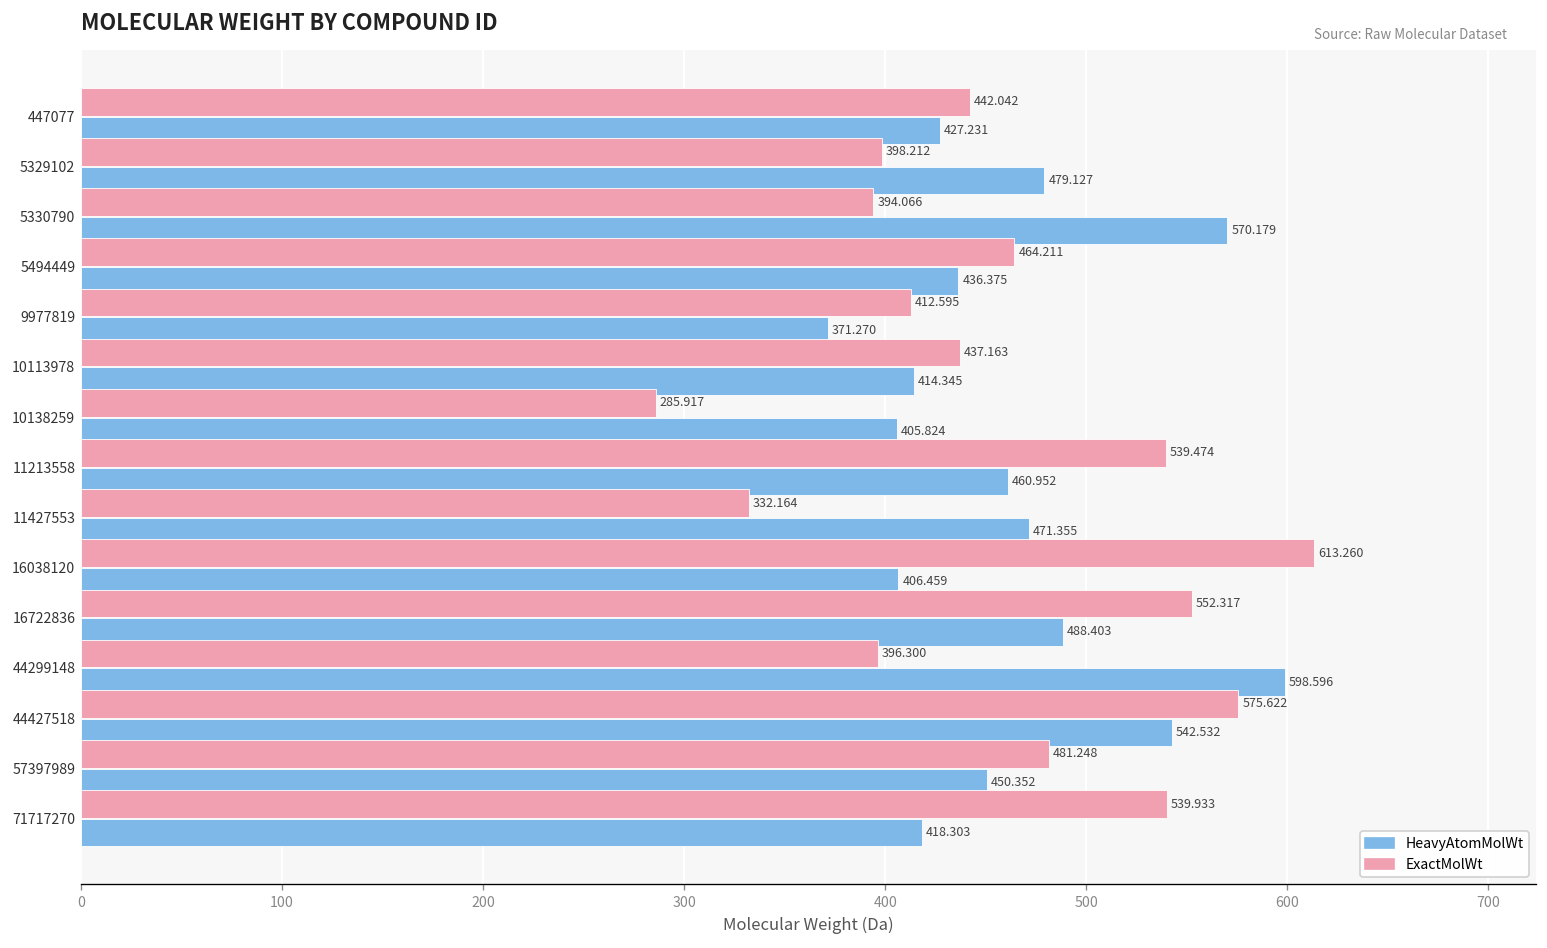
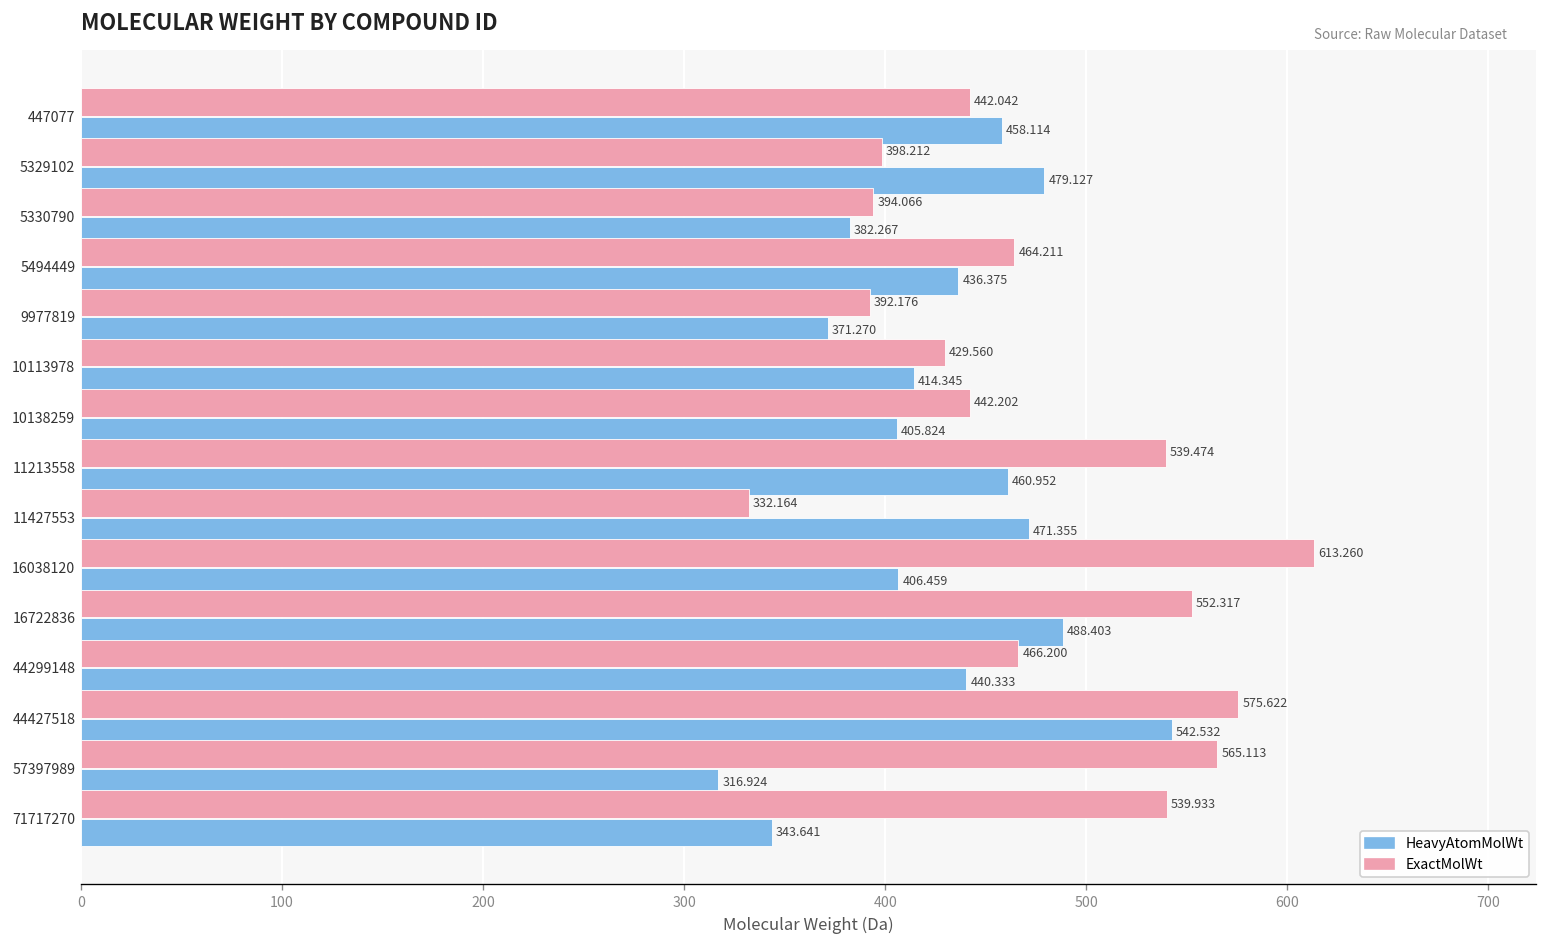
  {
    "HeavyAtomMolWt": {
-     "447077": 427.231,
+     "447077": 458.114,
      "5329102": 479.127,
-     "5330790": 570.179,
+     "5330790": 382.267,
      "5494449": 436.375,
      "9977819": 371.270,
      "10113978": 414.345,
      "10138259": 405.824,
      "11213558": 460.952,
      "11427553": 471.355,
      "16038120": 406.459,
      "16722836": 488.403,
-     "44299148": 598.596,
+     "44299148": 440.333,
      "44427518": 542.532,
-     "57397989": 450.352,
-     "71717270": 418.303
+     "57397989": 316.924,
+     "71717270": 343.641
    },
    "ExactMolWt": {
      "447077": 442.042,
      "5329102": 398.212,
      "5330790": 394.066,
      "5494449": 464.211,
-     "9977819": 412.595,
-     "10113978": 437.163,
-     "10138259": 285.917,
+     "9977819": 392.176,
+     "10113978": 429.560,
+     "10138259": 442.202,
      "11213558": 539.474,
      "11427553": 332.164,
      "16038120": 613.260,
      "16722836": 552.317,
-     "44299148": 396.300,
+     "44299148": 466.200,
      "44427518": 575.622,
-     "57397989": 481.248,
+     "57397989": 565.113,
      "71717270": 539.933
    }
  }
